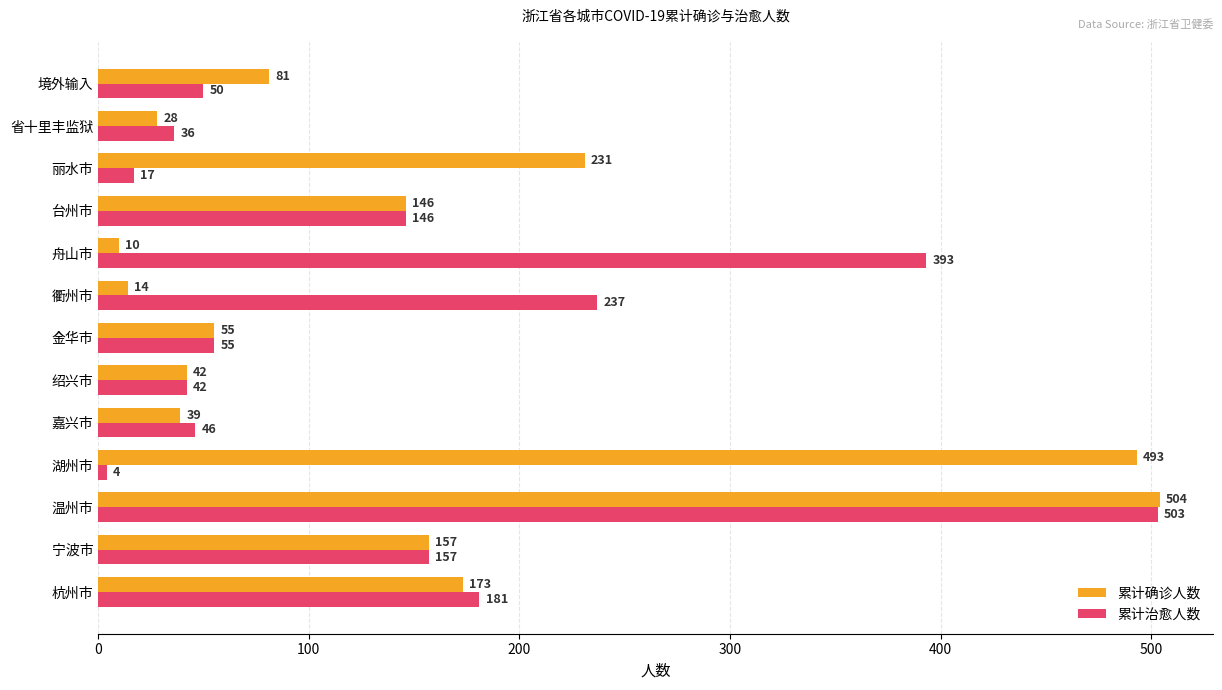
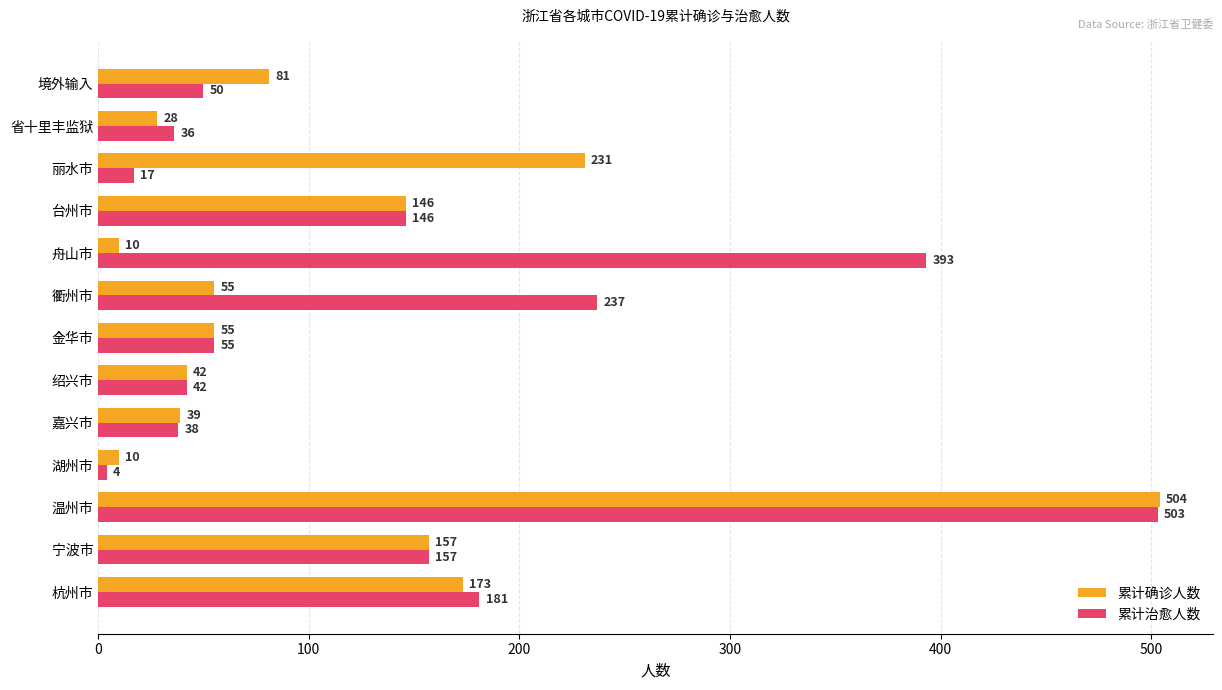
  {
    "累计确诊人数": {
      "境外输入": 81,
      "省十里丰监狱": 28,
      "丽水市": 231,
      "台州市": 146,
      "舟山市": 10,
-     "衢州市": 14,
+     "衢州市": 55,
      "金华市": 55,
      "绍兴市": 42,
      "嘉兴市": 39,
-     "湖州市": 493,
+     "湖州市": 10,
      "温州市": 504,
      "宁波市": 157,
      "杭州市": 173
    },
    "累计治愈人数": {
      "境外输入": 50,
      "省十里丰监狱": 36,
      "丽水市": 17,
      "台州市": 146,
      "舟山市": 393,
      "衢州市": 237,
      "金华市": 55,
      "绍兴市": 42,
-     "嘉兴市": 46,
+     "嘉兴市": 38,
      "湖州市": 4,
      "温州市": 503,
      "宁波市": 157,
      "杭州市": 181
    }
  }
